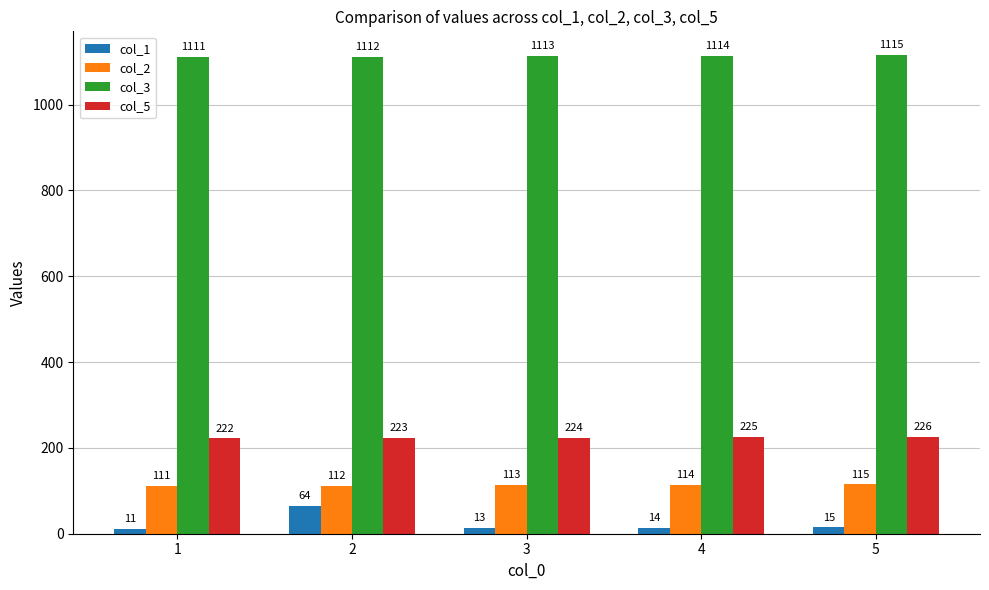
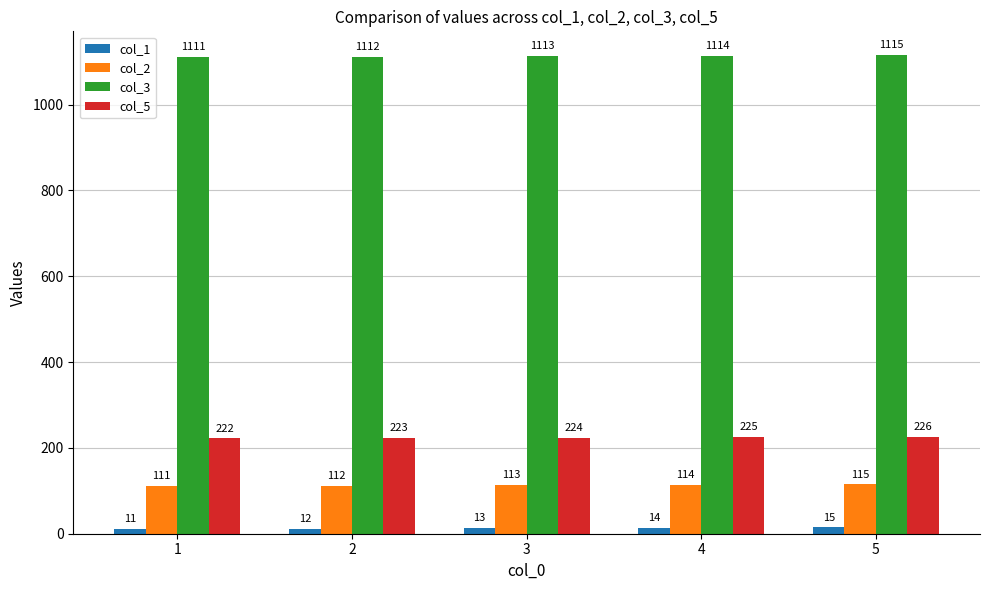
  {
    "col_1": {
      "1": 11,
-     "2": 64,
+     "2": 12,
      "3": 13,
      "4": 14,
      "5": 15
    },
    "col_2": {
      "1": 111,
      "2": 112,
      "3": 113,
      "4": 114,
      "5": 115
    },
    "col_3": {
      "1": 1111,
      "2": 1112,
      "3": 1113,
      "4": 1114,
      "5": 1115
    },
    "col_5": {
      "1": 222,
      "2": 223,
      "3": 224,
      "4": 225,
      "5": 226
    }
  }
